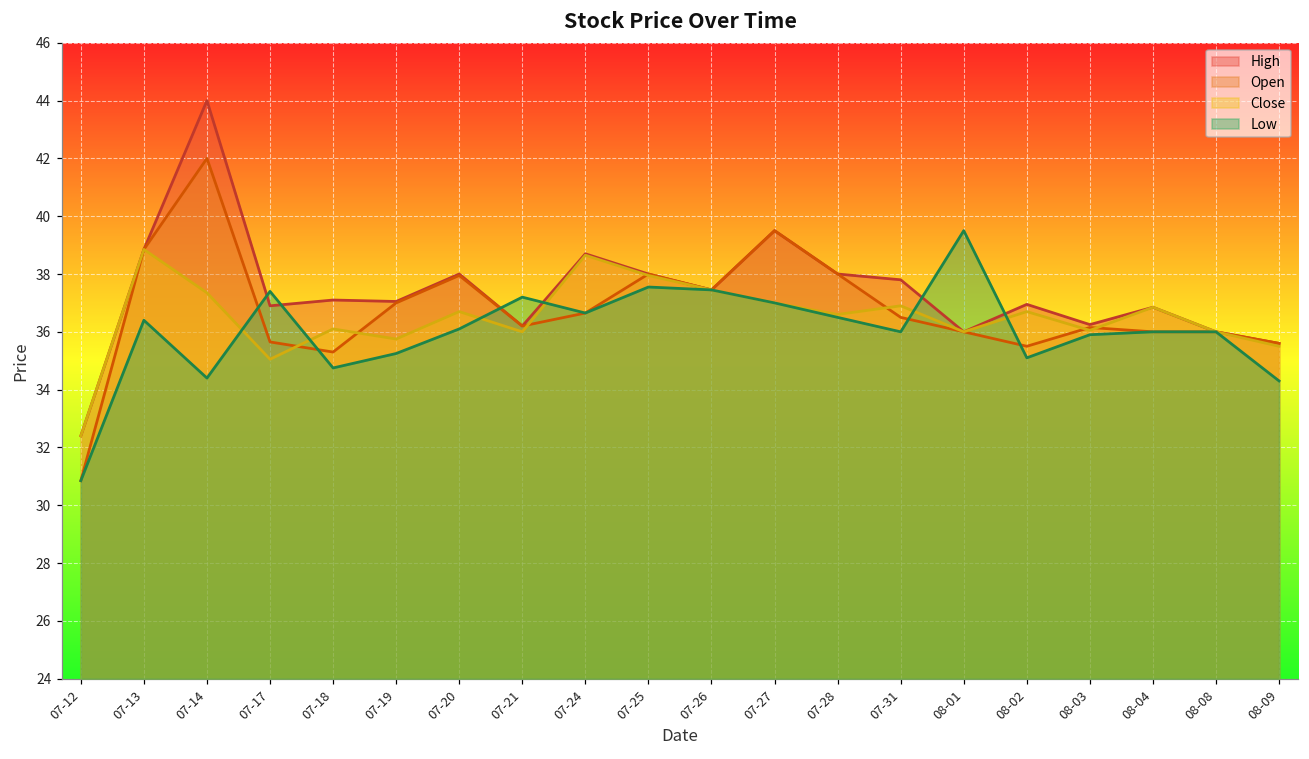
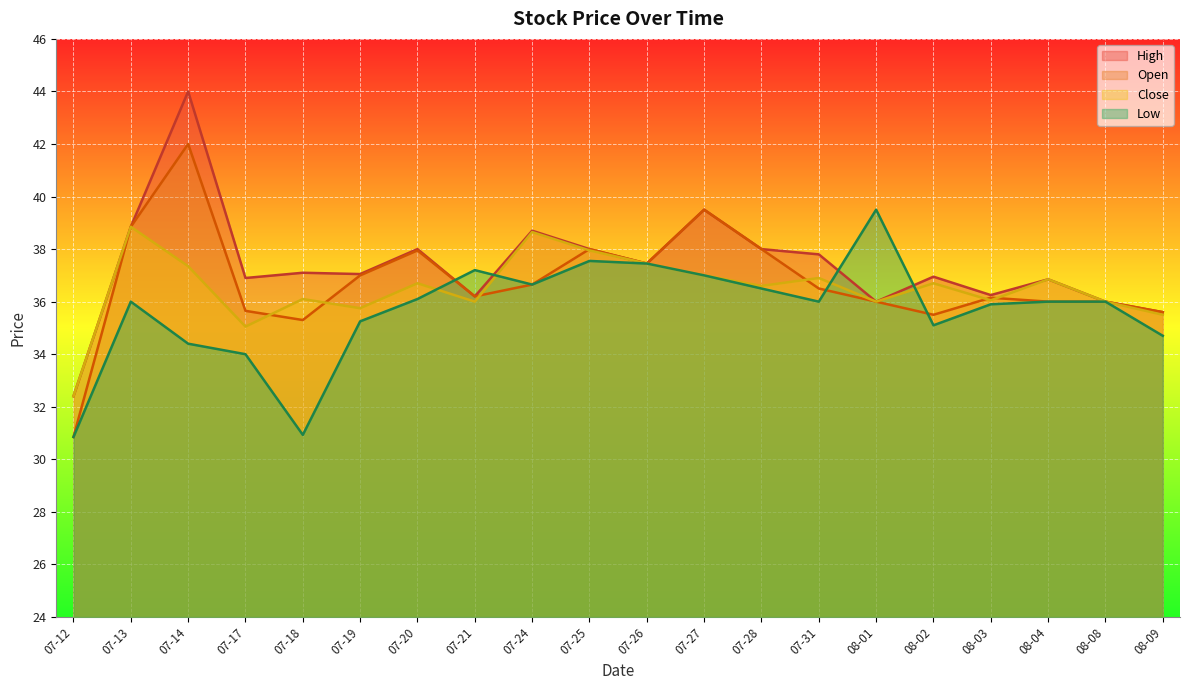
  {
    "Low": {
-     "07-13": 36.4,
+     "07-13": 36.0,
      "07-14": 34.4,
-     "07-17": 37.4,
-     "07-18": 34.8,
+     "07-17": 34.0,
+     "07-18": 30.9,
      "07-19": 35.3,
      "07-20": 36.1,
      "07-21": 37.2,
      "07-25": 37.6,
      "07-28": 36.5,
      "07-31": 36.0,
      "08-01": 39.5,
      "08-02": 35.1,
      "08-03": 35.9,
-     "08-09": 34.3
+     "08-09": 34.7
    }
  }
